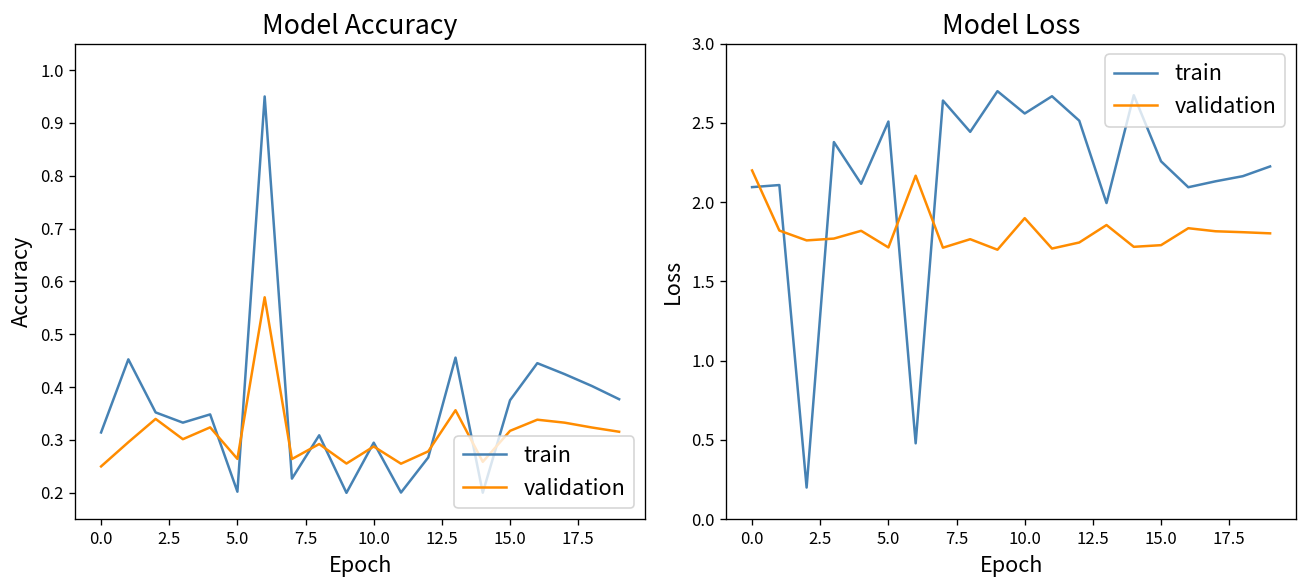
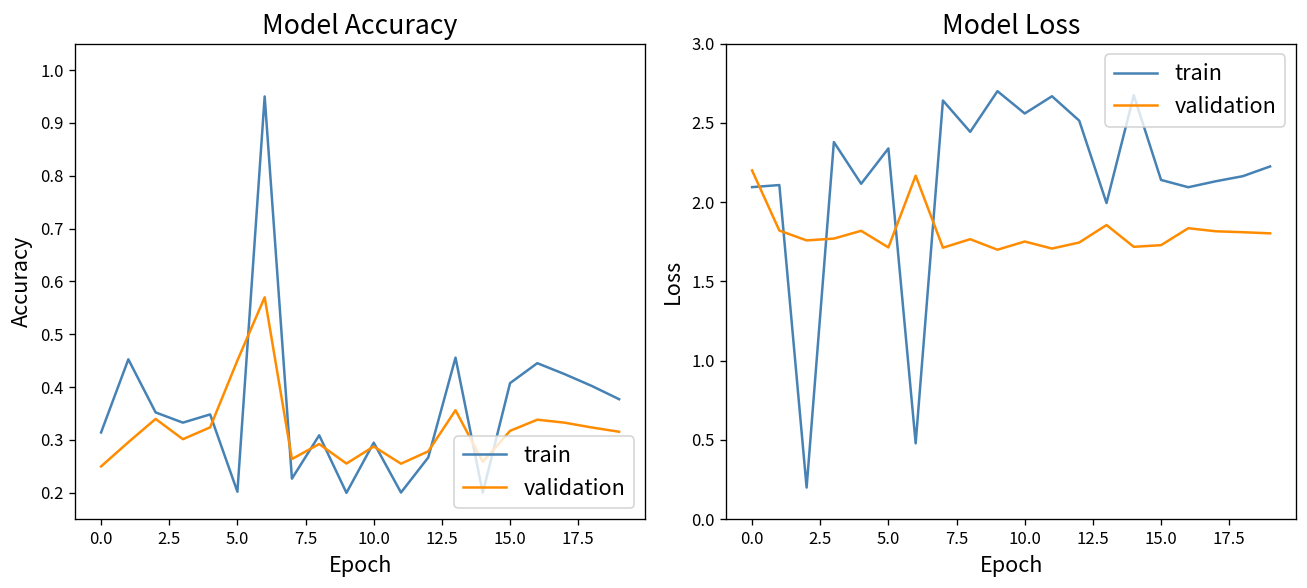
  {
    "Model Accuracy": {
      "train": {
        "0.0": 0.31,
        "5.0": 0.20,
        "10.0": 0.29,
-       "15.0": 0.38
+       "15.0": 0.41
      },
      "validation": {
        "0.0": 0.25,
-       "5.0": 0.26,
+       "5.0": 0.45,
        "10.0": 0.29,
        "15.0": 0.32
      }
    },
    "Model Loss": {
      "train": {
        "0.0": 2.09,
-       "5.0": 2.51,
+       "5.0": 2.34,
        "10.0": 2.56,
-       "15.0": 2.26
+       "15.0": 2.14
      },
      "validation": {
        "0.0": 2.20,
        "5.0": 1.71,
-       "10.0": 1.90,
+       "10.0": 1.75,
        "15.0": 1.73
      }
    }
  }
